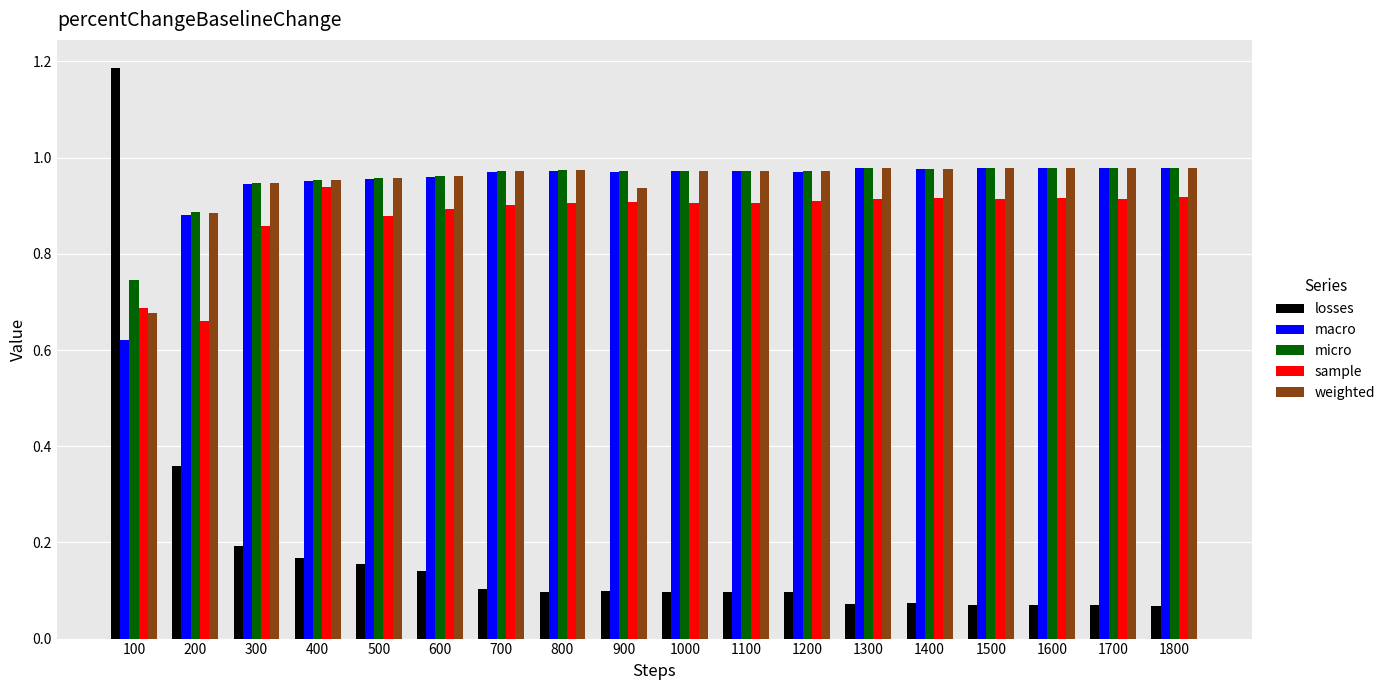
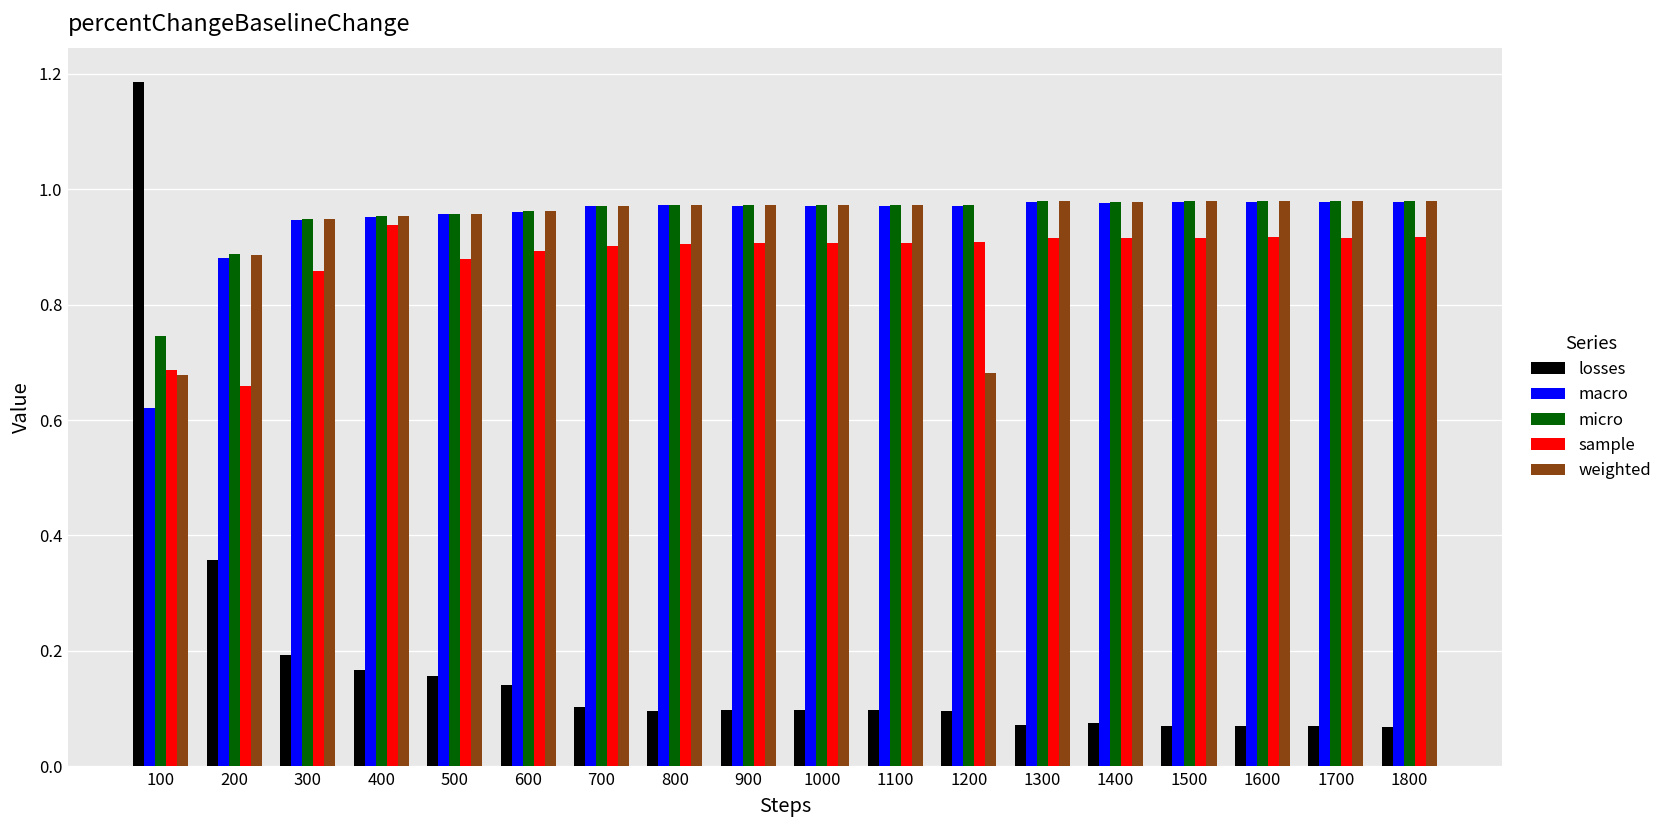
  {
    "losses": {
      "100": 1.19,
      "200": 0.36,
      "300": 0.19,
      "400": 0.17,
      "500": 0.16,
      "600": 0.14,
      "700": 0.10,
      "800": 0.10,
      "900": 0.10,
      "1000": 0.10,
      "1100": 0.10,
      "1200": 0.10,
      "1300": 0.07,
      "1400": 0.07,
      "1500": 0.07,
      "1600": 0.07,
      "1700": 0.07,
      "1800": 0.07
    },
    "macro": {
      "100": 0.62,
      "200": 0.88,
      "300": 0.95,
      "400": 0.95,
      "500": 0.96,
      "600": 0.96,
      "700": 0.97,
      "800": 0.97,
      "900": 0.97,
      "1000": 0.97,
      "1100": 0.97,
      "1200": 0.97,
      "1300": 0.98,
      "1400": 0.98,
      "1500": 0.98,
      "1600": 0.98,
      "1700": 0.98,
      "1800": 0.98
    },
    "micro": {
      "100": 0.75,
      "200": 0.89,
      "300": 0.95,
      "400": 0.95,
      "500": 0.96,
      "600": 0.96,
      "700": 0.97,
      "800": 0.97,
      "900": 0.97,
      "1000": 0.97,
      "1100": 0.97,
      "1200": 0.97,
      "1300": 0.98,
      "1400": 0.98,
      "1500": 0.98,
      "1600": 0.98,
      "1700": 0.98,
      "1800": 0.98
    },
    "sample": {
      "100": 0.69,
      "200": 0.66,
      "300": 0.86,
      "400": 0.94,
      "500": 0.88,
      "600": 0.89,
      "700": 0.90,
      "800": 0.91,
      "900": 0.91,
      "1000": 0.91,
      "1100": 0.91,
      "1200": 0.91,
      "1300": 0.92,
      "1400": 0.92,
      "1500": 0.91,
      "1600": 0.92,
      "1700": 0.91,
      "1800": 0.92
    },
    "weighted": {
      "100": 0.68,
      "200": 0.89,
      "300": 0.95,
      "400": 0.95,
      "500": 0.96,
      "600": 0.96,
      "700": 0.97,
      "800": 0.97,
-     "900": 0.94,
+     "900": 0.97,
      "1000": 0.97,
      "1100": 0.97,
-     "1200": 0.97,
+     "1200": 0.68,
      "1300": 0.98,
      "1400": 0.98,
      "1500": 0.98,
      "1600": 0.98,
      "1700": 0.98,
      "1800": 0.98
    }
  }
